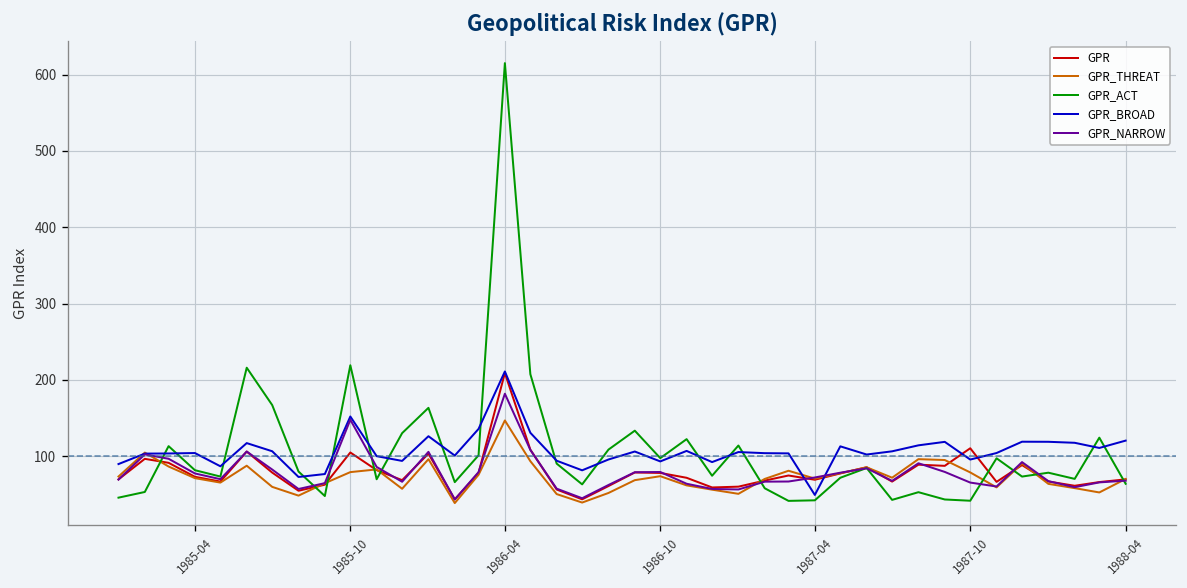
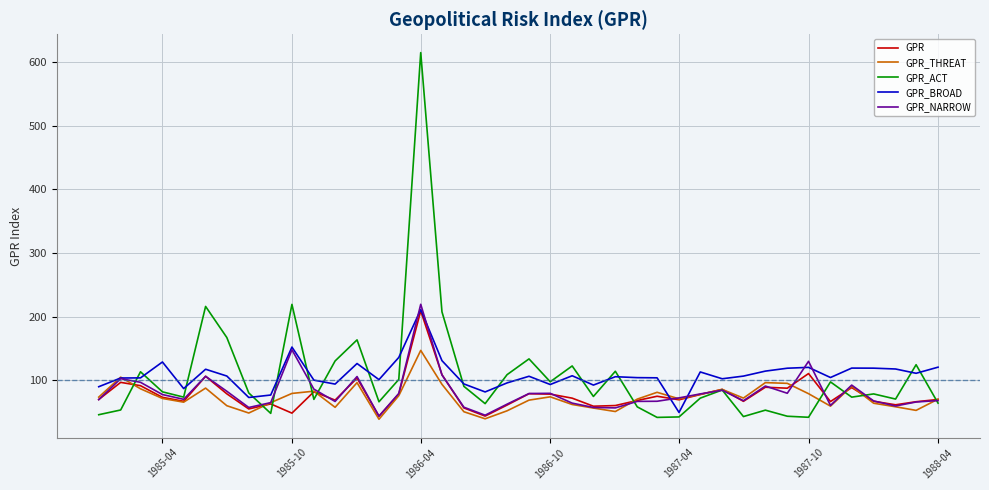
  {
    "GPR": {
-     "1985-10": 100,
+     "1985-10": 50,
      "1987-10": 110
    },
    "GPR_THREAT": {
      "1985-10": 80,
      "1986-04": 150,
      "1986-10": 70,
      "1987-10": 80
    },
    "GPR_ACT": {
      "1985-04": 80,
      "1985-10": 220,
      "1986-04": 610,
      "1986-10": 100,
      "1987-04": 40,
      "1987-10": 40
    },
    "GPR_BROAD": {
-     "1985-04": 100,
+     "1985-04": 130,
      "1985-10": 150,
      "1986-10": 90,
      "1987-04": 50,
-     "1987-10": 100,
+     "1987-10": 120,
      "1988-04": 120
    },
    "GPR_NARROW": {
      "1985-04": 80,
      "1985-10": 150,
-     "1986-04": 180,
-     "1987-10": 70
+     "1986-04": 220,
+     "1987-10": 130
    }
  }
